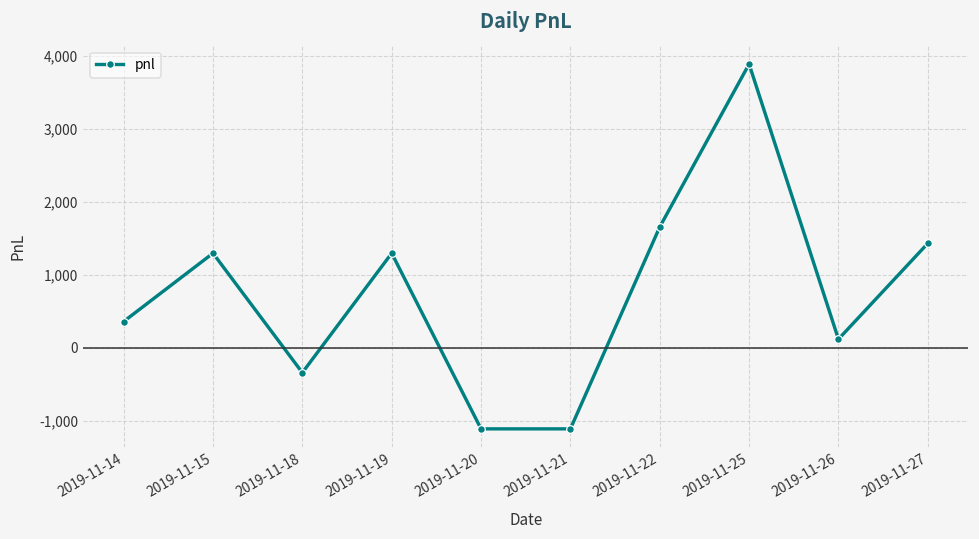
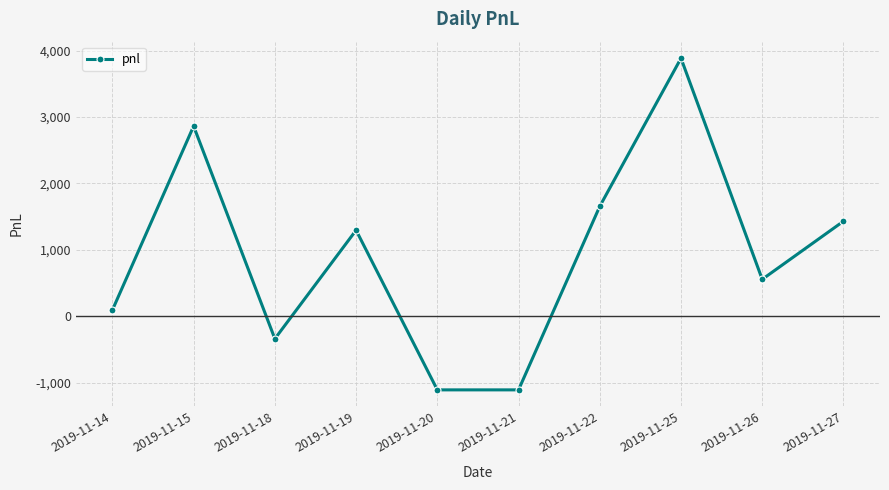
  {
-   "2019-11-14": "400",
-   "2019-11-15": "1,300",
+   "2019-11-14": "100",
+   "2019-11-15": "2,900",
    "2019-11-18": "-300",
    "2019-11-19": "1,300",
    "2019-11-20": "-1,100",
    "2019-11-21": "-1,100",
    "2019-11-22": "1,700",
    "2019-11-25": "3,900",
-   "2019-11-26": "100",
+   "2019-11-26": "600",
    "2019-11-27": "1,400"
  }
